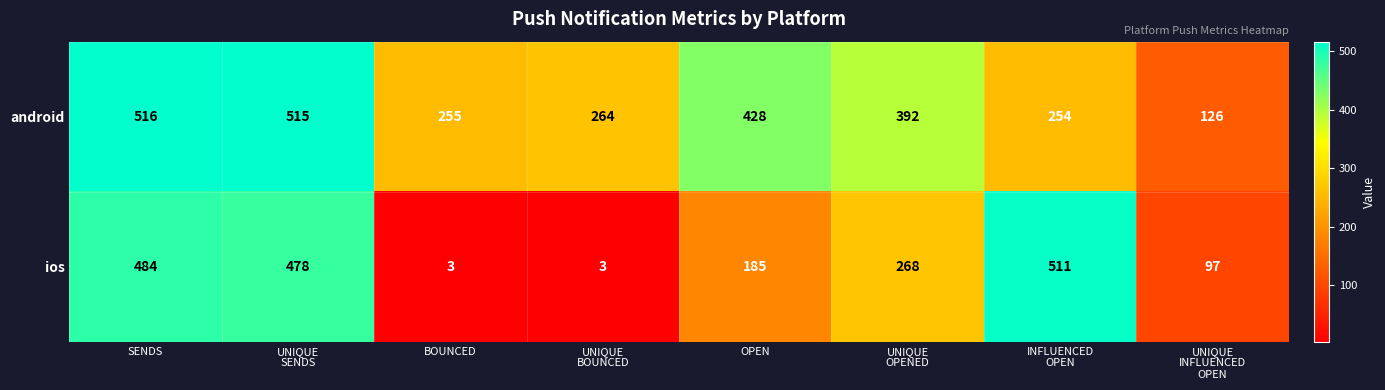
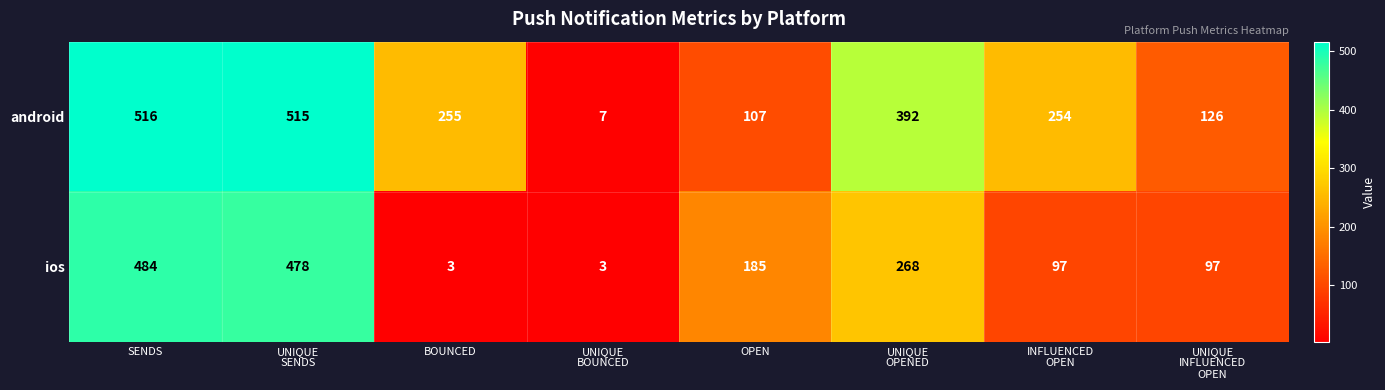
  {
    "android": {
      "SENDS": 516,
      "UNIQUE SENDS": 515,
      "BOUNCED": 255,
-     "UNIQUE BOUNCED": 264,
-     "OPEN": 428,
+     "UNIQUE BOUNCED": 7,
+     "OPEN": 107,
      "UNIQUE OPENED": 392,
      "INFLUENCED OPEN": 254,
      "UNIQUE INFLUENCED OPEN": 126
    },
    "ios": {
      "SENDS": 484,
      "UNIQUE SENDS": 478,
      "BOUNCED": 3,
      "UNIQUE BOUNCED": 3,
      "OPEN": 185,
      "UNIQUE OPENED": 268,
-     "INFLUENCED OPEN": 511,
+     "INFLUENCED OPEN": 97,
      "UNIQUE INFLUENCED OPEN": 97
    }
  }
